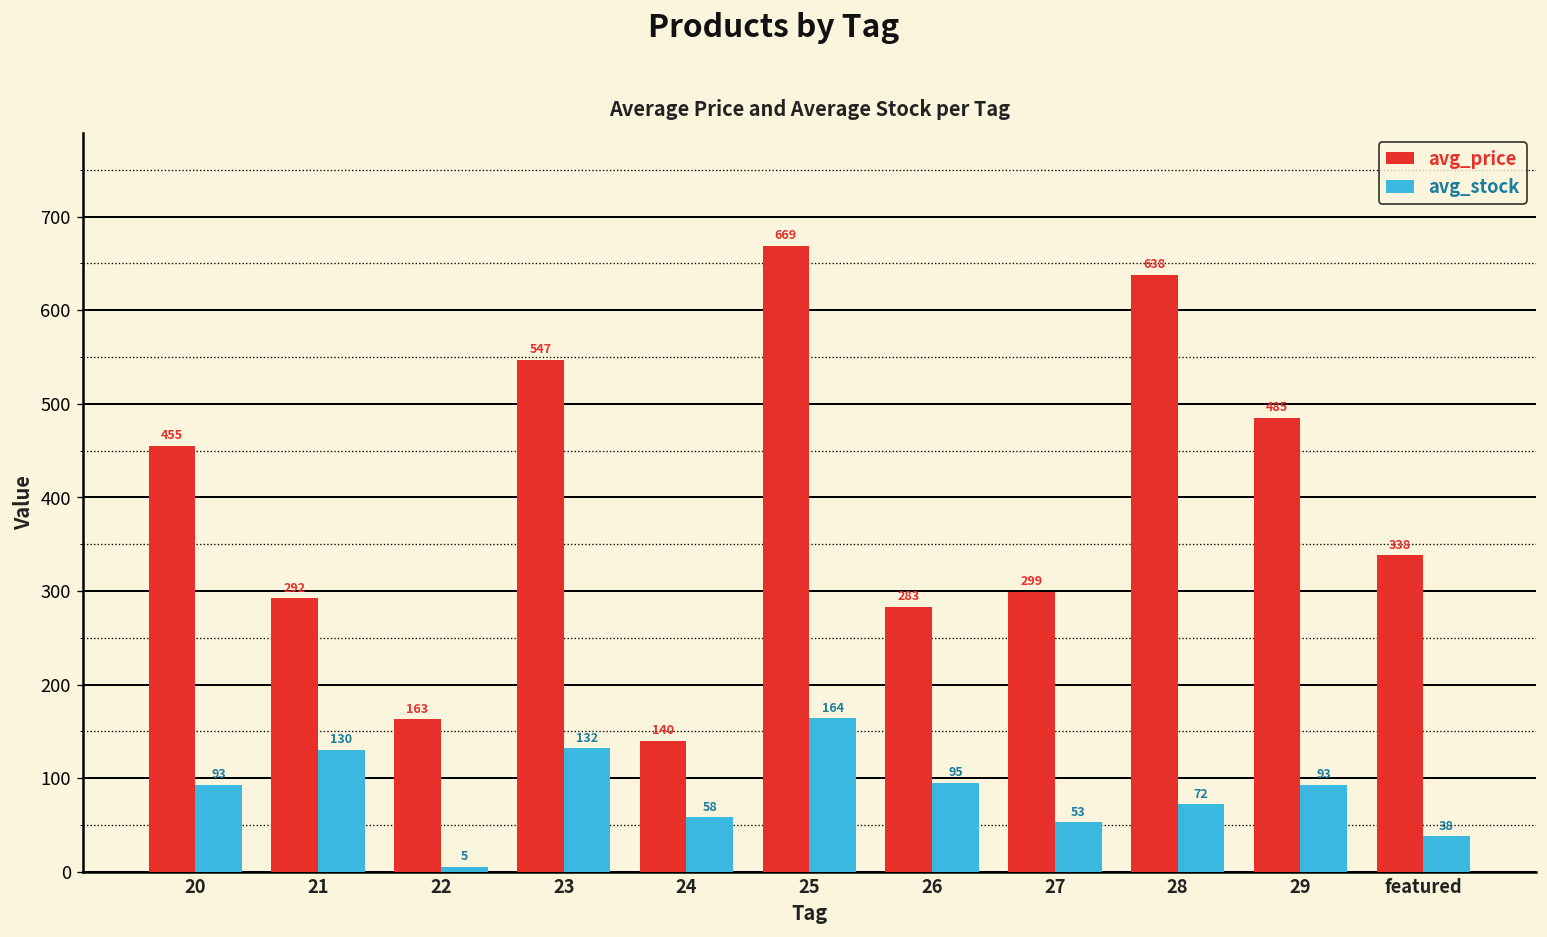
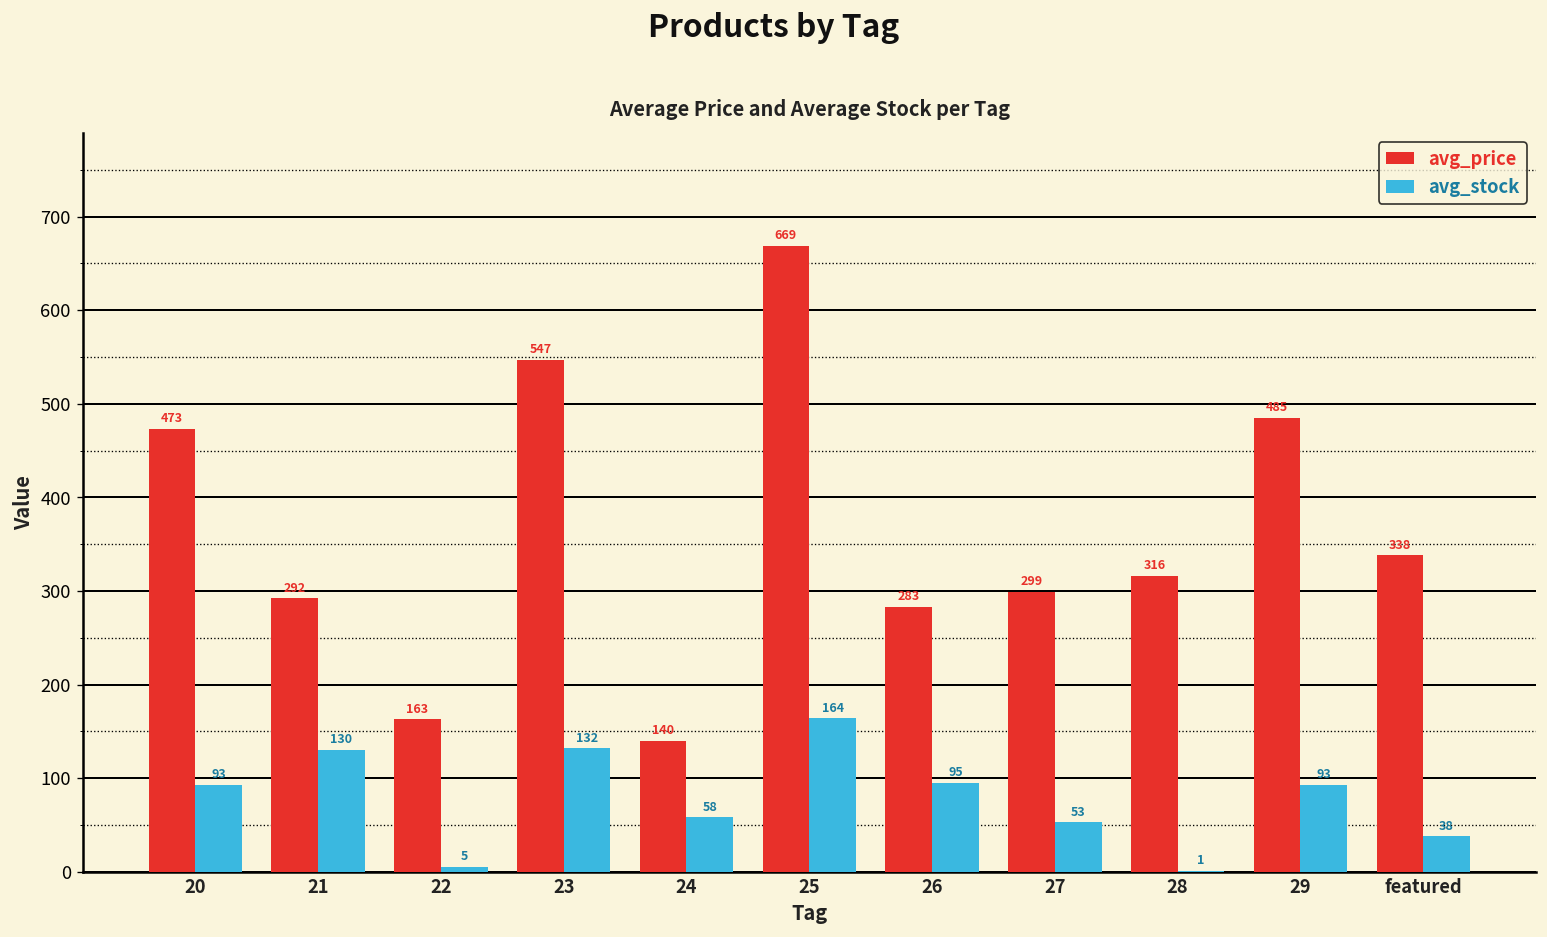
  {
    "avg_price": {
-     "20": 455,
+     "20": 473,
      "21": 292,
      "22": 163,
      "23": 547,
      "24": 140,
      "25": 669,
      "26": 283,
      "27": 299,
-     "28": 638,
+     "28": 316,
      "29": 485,
      "featured": 338
    },
    "avg_stock": {
      "20": 93,
      "21": 130,
      "22": 5,
      "23": 132,
      "24": 58,
      "25": 164,
      "26": 95,
      "27": 53,
-     "28": 72,
+     "28": 1,
      "29": 93,
      "featured": 38
    }
  }
